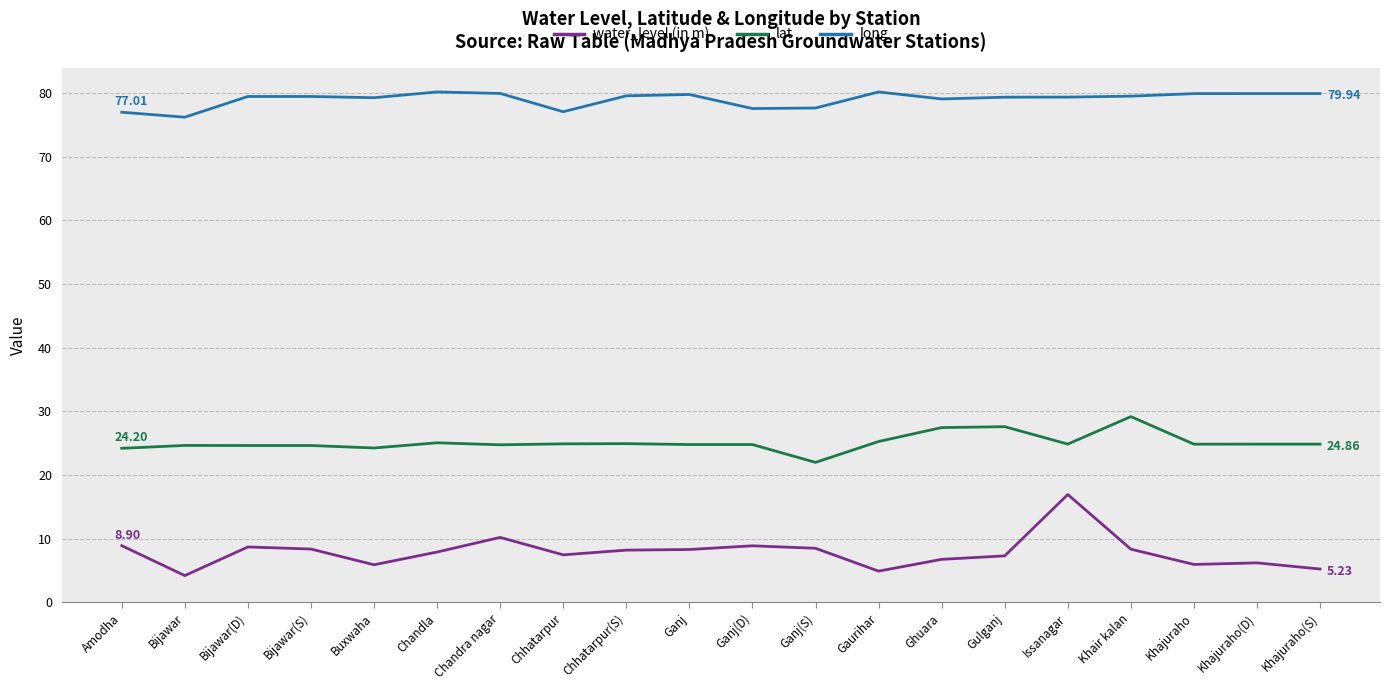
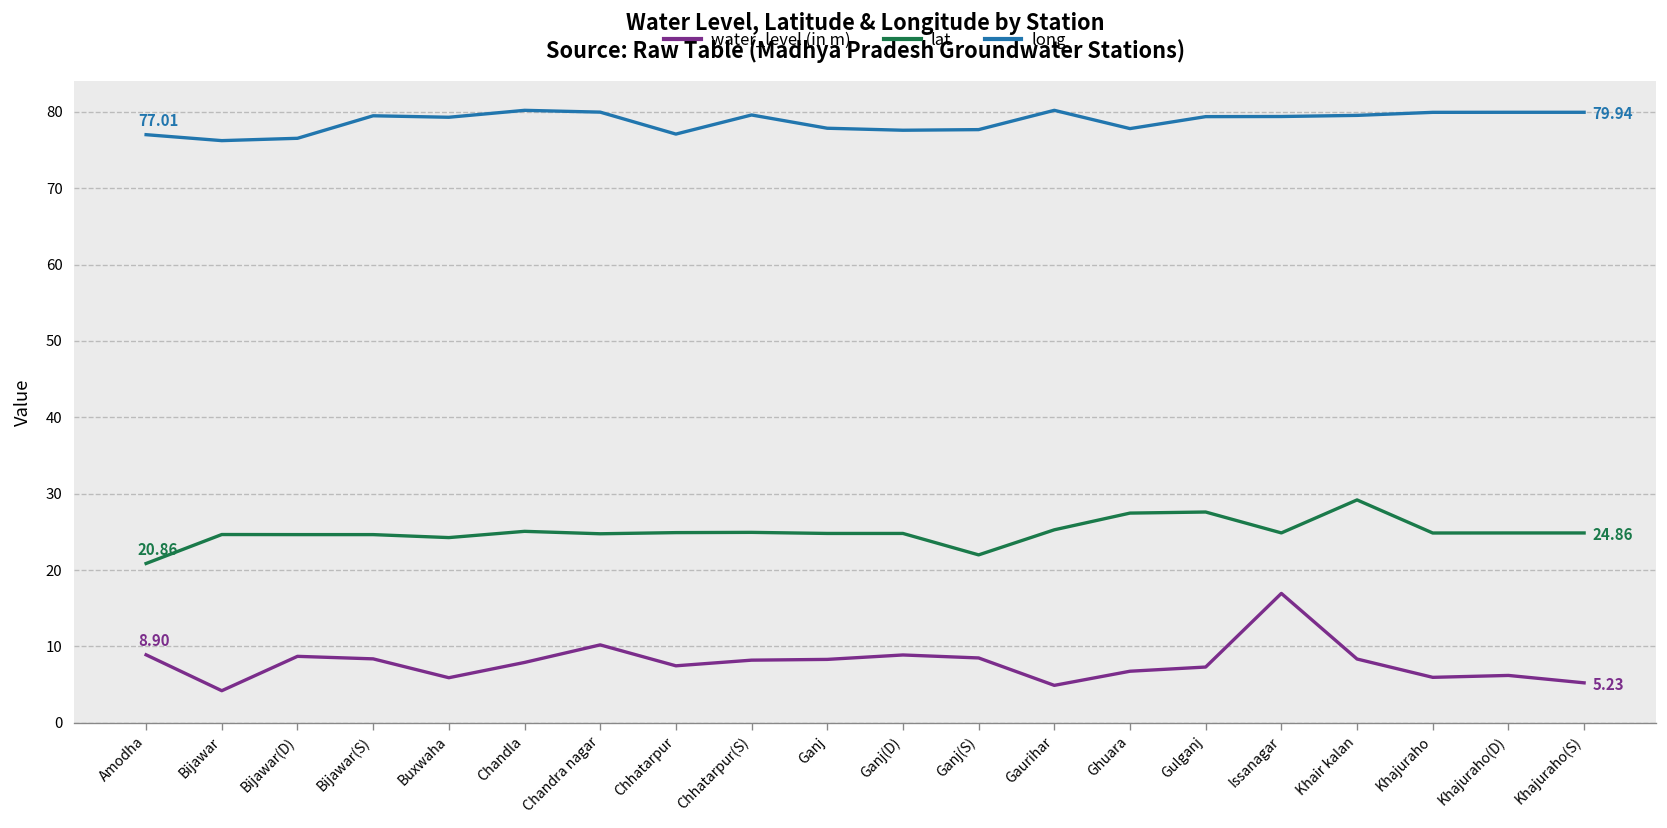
  {
    "water_level (in m)": {
      "Amodha": 8.90,
      "Khajuraho(S)": 5.23
    },
    "lat": {
-     "Amodha": 24.20,
+     "Amodha": 20.86,
      "Khajuraho(S)": 24.86
    },
    "long": {
      "Bijawar": 76,
-     "Bijawar(D)": 79,
+     "Bijawar(D)": 77,
      "Bijawar(S)": 79,
      "Buxwaha": 79,
      "Chandla": 80,
      "Chandra nagar": 80,
      "Chhatarpur": 77,
      "Chhatarpur(S)": 80,
-     "Ganj": 80,
+     "Ganj": 78,
      "Ganj(D)": 78,
      "Ganj(S)": 78,
      "Gaurihar": 80,
-     "Ghuara": 79,
+     "Ghuara": 78,
      "Gulganj": 79,
      "Issanagar": 79,
      "Khair kalan": 80,
      "Khajuraho": 80,
      "Khajuraho(D)": 80
    }
  }
